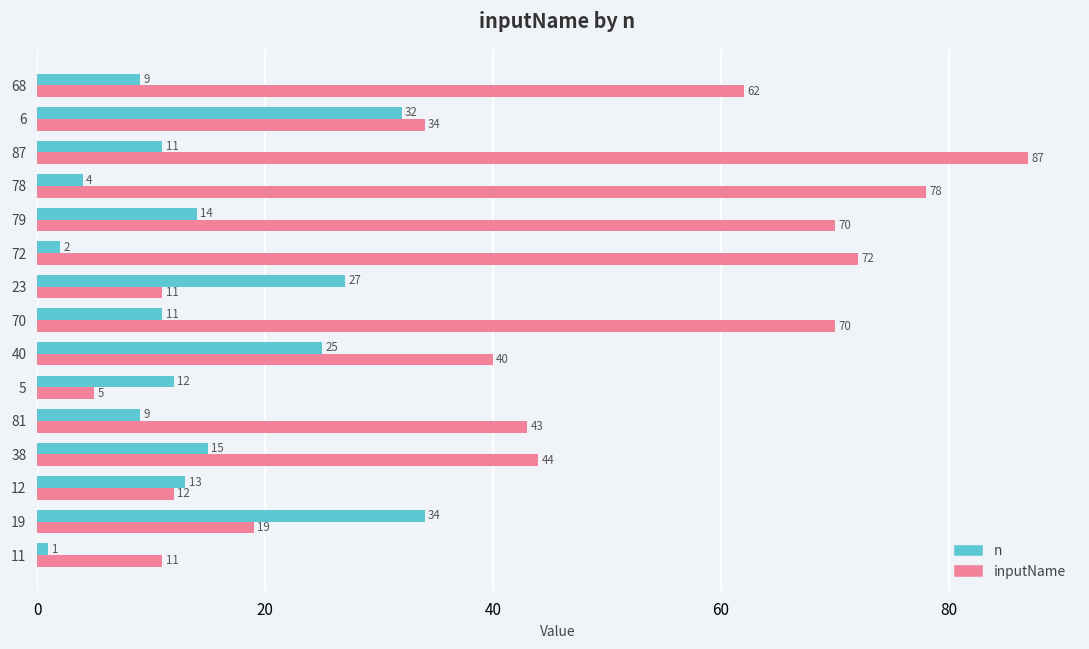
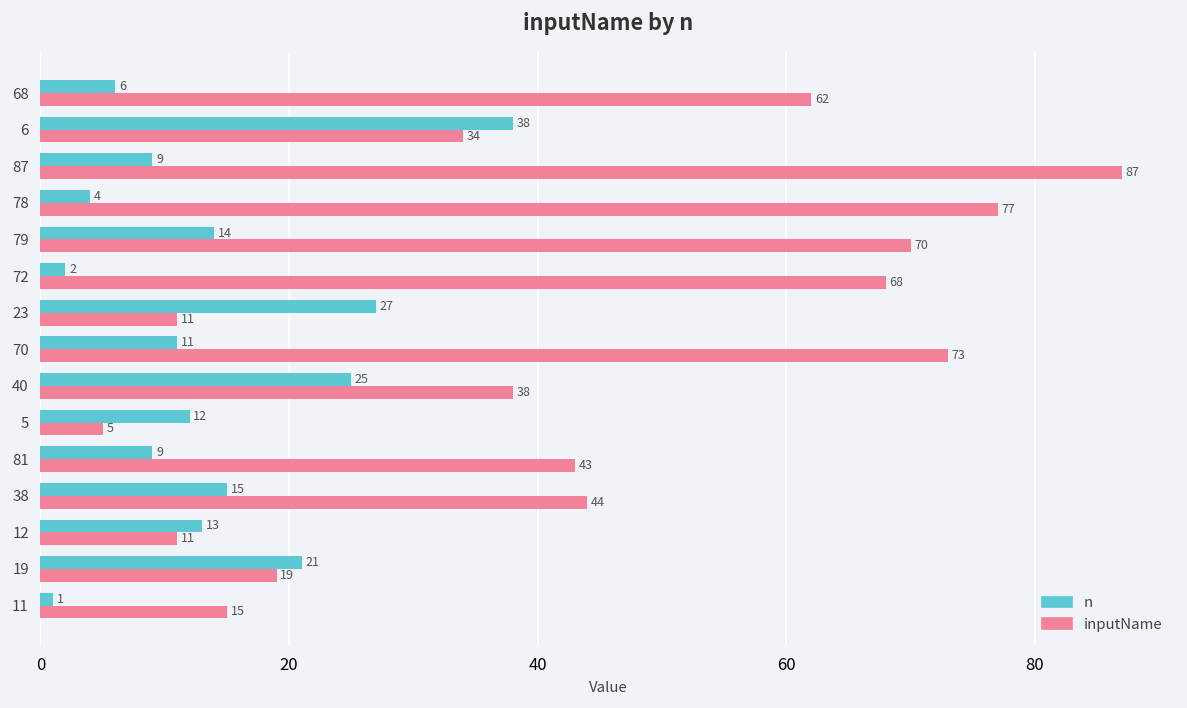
  {
    "n": {
-     "68": 9,
-     "6": 32,
-     "87": 11,
+     "68": 6,
+     "6": 38,
+     "87": 9,
      "78": 4,
      "79": 14,
      "72": 2,
      "23": 27,
      "70": 11,
      "40": 25,
      "5": 12,
      "81": 9,
      "38": 15,
      "12": 13,
-     "19": 34,
+     "19": 21,
      "11": 1
    },
    "inputName": {
      "68": 62,
      "6": 34,
      "87": 87,
-     "78": 78,
+     "78": 77,
      "79": 70,
-     "72": 72,
+     "72": 68,
      "23": 11,
-     "70": 70,
-     "40": 40,
+     "70": 73,
+     "40": 38,
      "5": 5,
      "81": 43,
      "38": 44,
-     "12": 12,
+     "12": 11,
      "19": 19,
-     "11": 11
+     "11": 15
    }
  }
